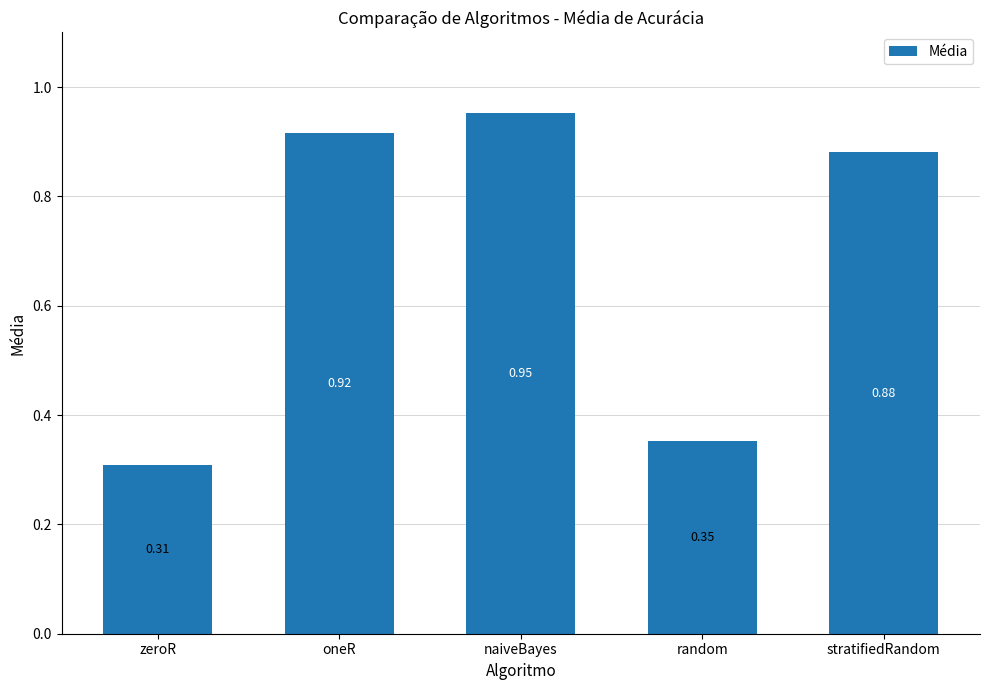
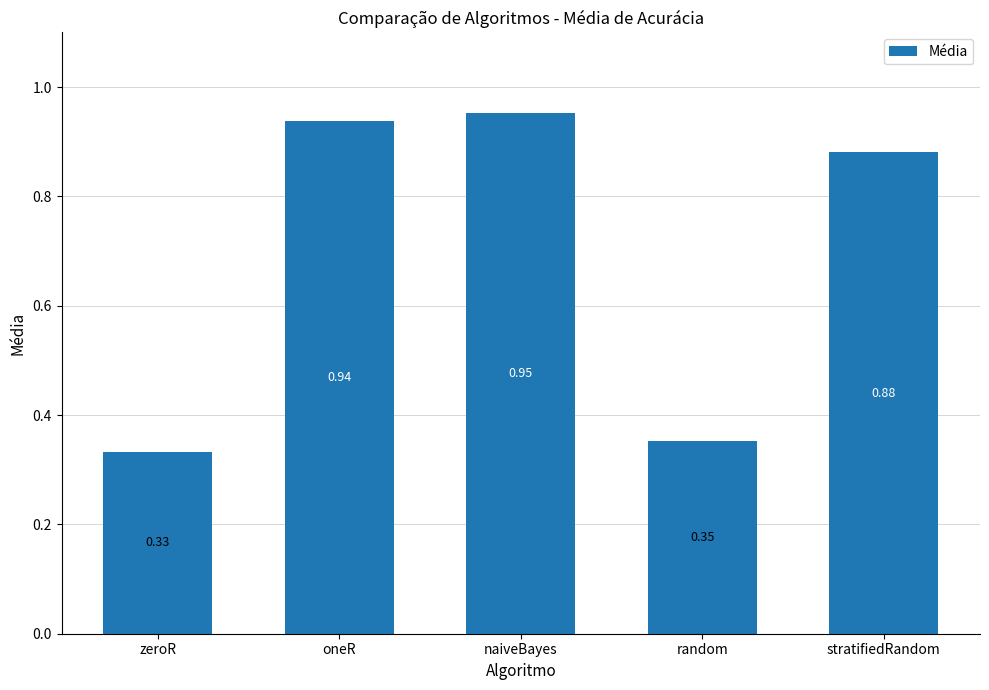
  {
-   "zeroR": 0.31,
-   "oneR": 0.92,
+   "zeroR": 0.33,
+   "oneR": 0.94,
    "naiveBayes": 0.95,
    "random": 0.35,
    "stratifiedRandom": 0.88
  }
